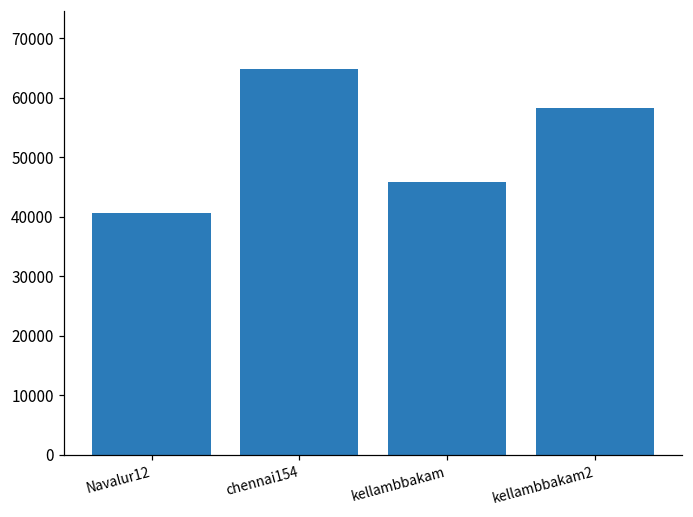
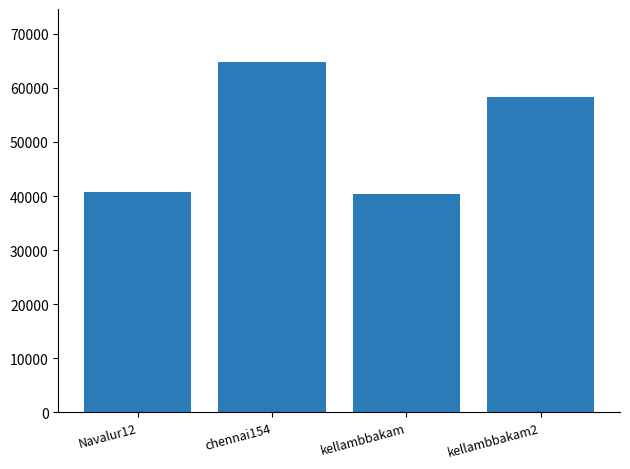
  {
    "Navalur12": 41000,
    "chennai154": 65000,
-   "kellambbakam": 46000,
+   "kellambbakam": 40000,
    "kellambbakam2": 58000
  }
